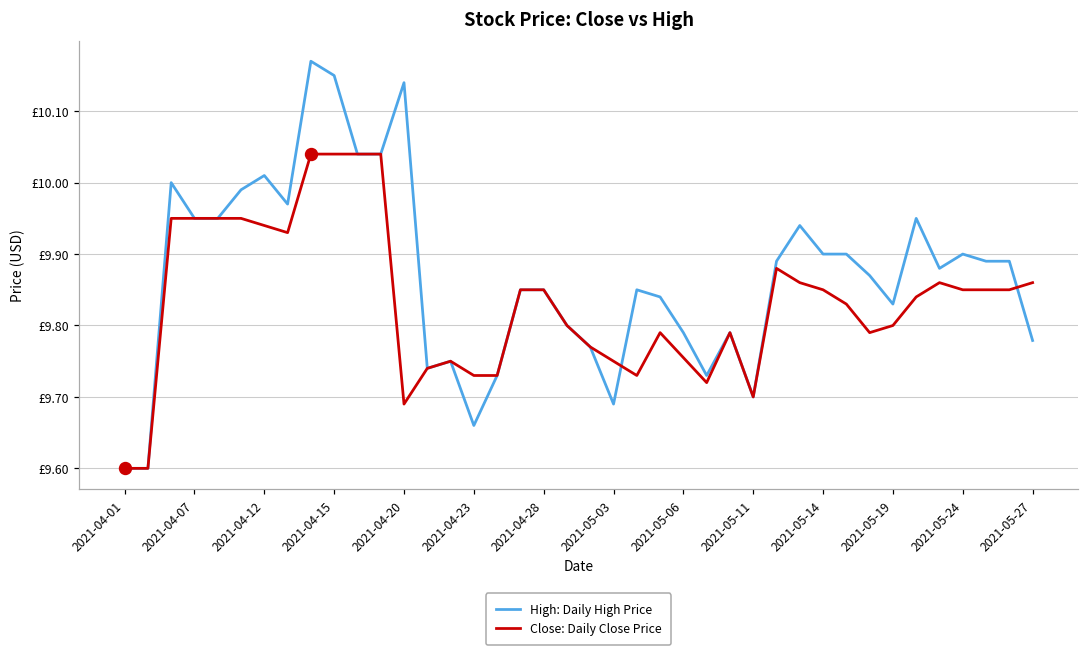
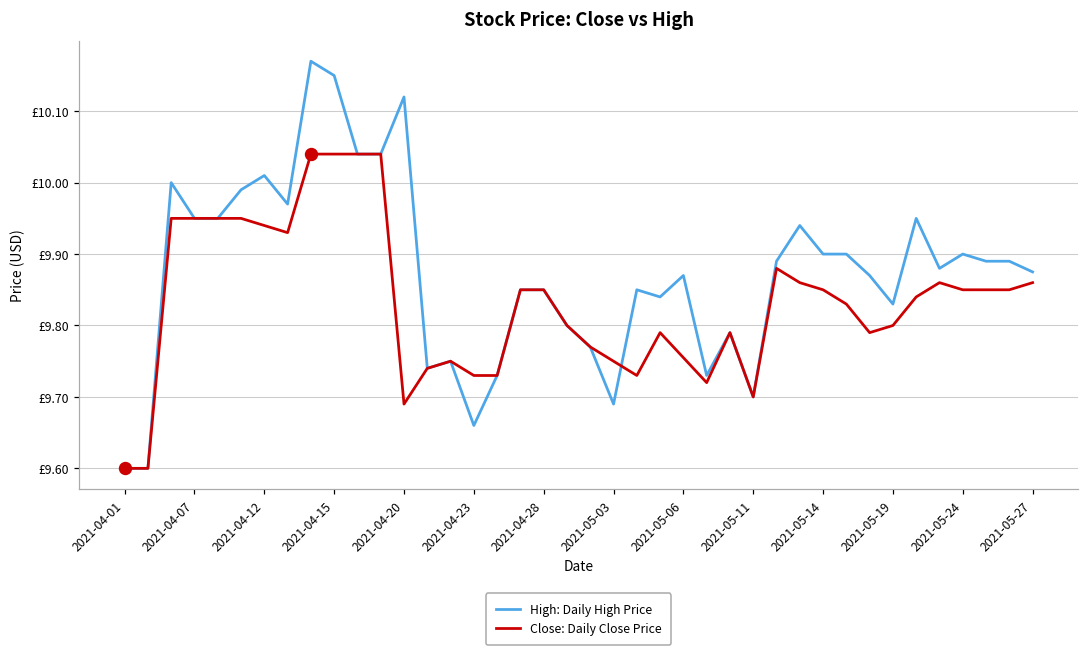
  {
    "High: Daily High Price": {
      "2021-04-12": "£10.01",
      "2021-04-15": "£10.15",
-     "2021-04-20": "£10.14",
+     "2021-04-20": "£10.12",
      "2021-04-23": "£9.66",
      "2021-05-03": "£9.69",
-     "2021-05-06": "£9.79",
+     "2021-05-06": "£9.87",
      "2021-05-14": "£9.90",
      "2021-05-19": "£9.83",
      "2021-05-24": "£9.90",
-     "2021-05-27": "£9.78"
+     "2021-05-27": "£9.88"
    }
  }
